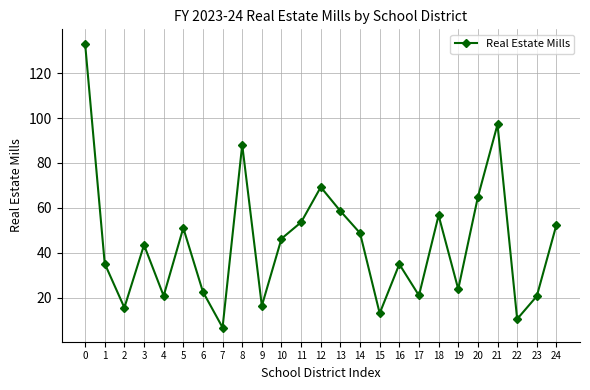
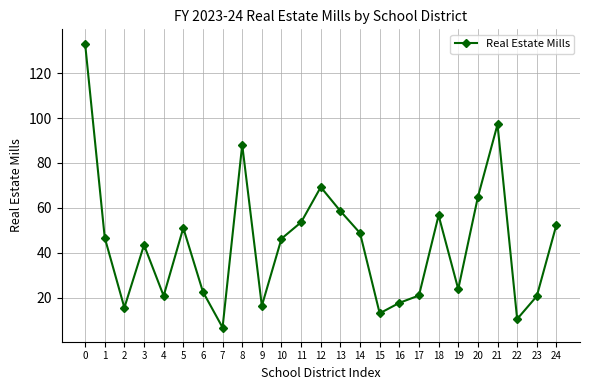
  {
    "0": 133,
-   "1": 35,
+   "1": 47,
    "2": 16,
    "3": 44,
    "4": 21,
    "5": 51,
    "6": 23,
    "7": 7,
    "8": 88,
    "9": 16,
    "10": 46,
    "11": 54,
    "12": 69,
    "13": 59,
    "14": 49,
    "15": 13,
-   "16": 35,
+   "16": 18,
    "17": 21,
    "18": 57,
    "19": 24,
    "20": 65,
    "21": 97,
    "22": 11,
    "23": 21,
    "24": 53
  }
